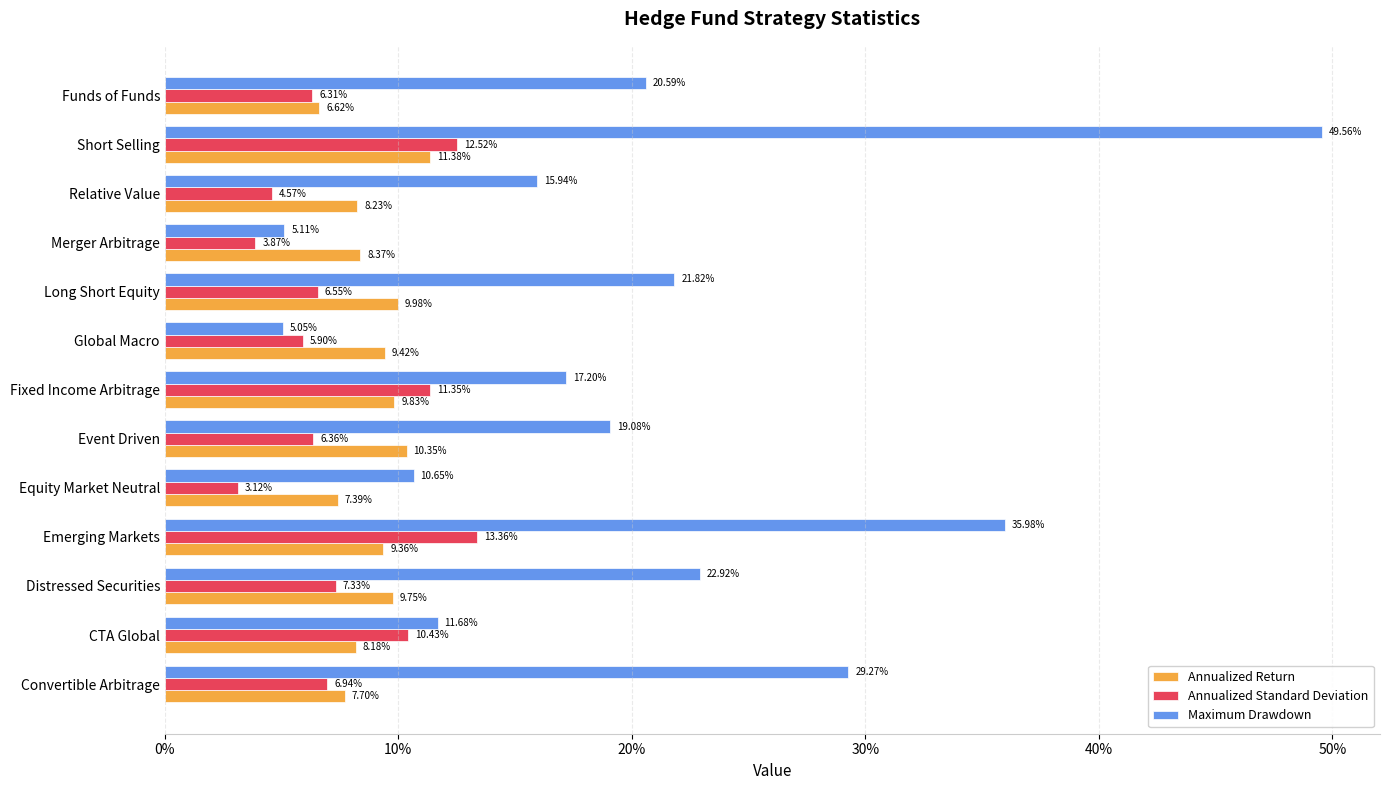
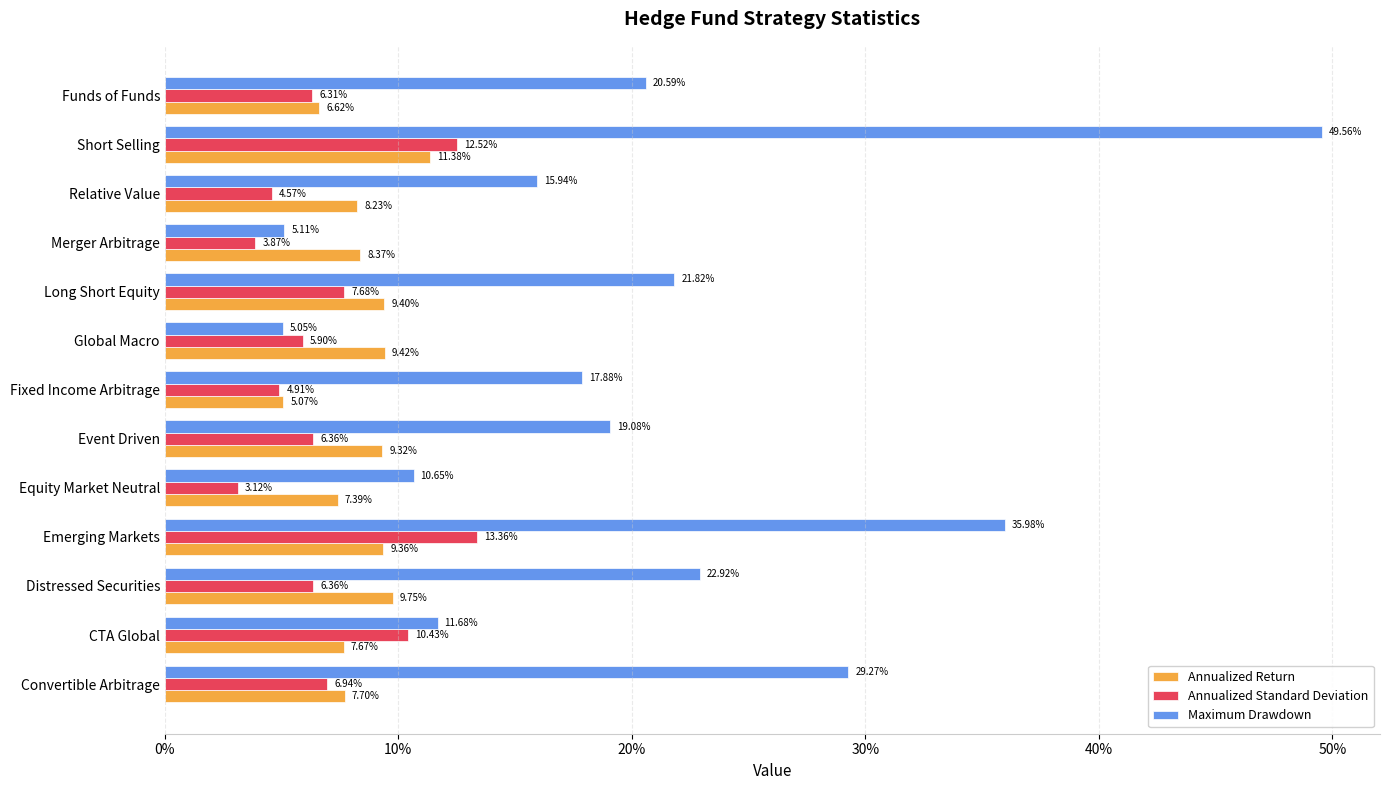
  {
    "Annualized Return": {
      "Funds of Funds": "6.62%",
      "Short Selling": "11.38%",
      "Relative Value": "8.23%",
      "Merger Arbitrage": "8.37%",
-     "Long Short Equity": "9.98%",
+     "Long Short Equity": "9.40%",
      "Global Macro": "9.42%",
-     "Fixed Income Arbitrage": "9.83%",
-     "Event Driven": "10.35%",
+     "Fixed Income Arbitrage": "5.07%",
+     "Event Driven": "9.32%",
      "Equity Market Neutral": "7.39%",
      "Emerging Markets": "9.36%",
      "Distressed Securities": "9.75%",
-     "CTA Global": "8.18%",
+     "CTA Global": "7.67%",
      "Convertible Arbitrage": "7.70%"
    },
    "Annualized Standard Deviation": {
      "Funds of Funds": "6.31%",
      "Short Selling": "12.52%",
      "Relative Value": "4.57%",
      "Merger Arbitrage": "3.87%",
-     "Long Short Equity": "6.55%",
+     "Long Short Equity": "7.68%",
      "Global Macro": "5.90%",
-     "Fixed Income Arbitrage": "11.35%",
+     "Fixed Income Arbitrage": "4.91%",
      "Event Driven": "6.36%",
      "Equity Market Neutral": "3.12%",
      "Emerging Markets": "13.36%",
-     "Distressed Securities": "7.33%",
+     "Distressed Securities": "6.36%",
      "CTA Global": "10.43%",
      "Convertible Arbitrage": "6.94%"
    },
    "Maximum Drawdown": {
      "Funds of Funds": "20.59%",
      "Short Selling": "49.56%",
      "Relative Value": "15.94%",
      "Merger Arbitrage": "5.11%",
      "Long Short Equity": "21.82%",
      "Global Macro": "5.05%",
-     "Fixed Income Arbitrage": "17.20%",
+     "Fixed Income Arbitrage": "17.88%",
      "Event Driven": "19.08%",
      "Equity Market Neutral": "10.65%",
      "Emerging Markets": "35.98%",
      "Distressed Securities": "22.92%",
      "CTA Global": "11.68%",
      "Convertible Arbitrage": "29.27%"
    }
  }
